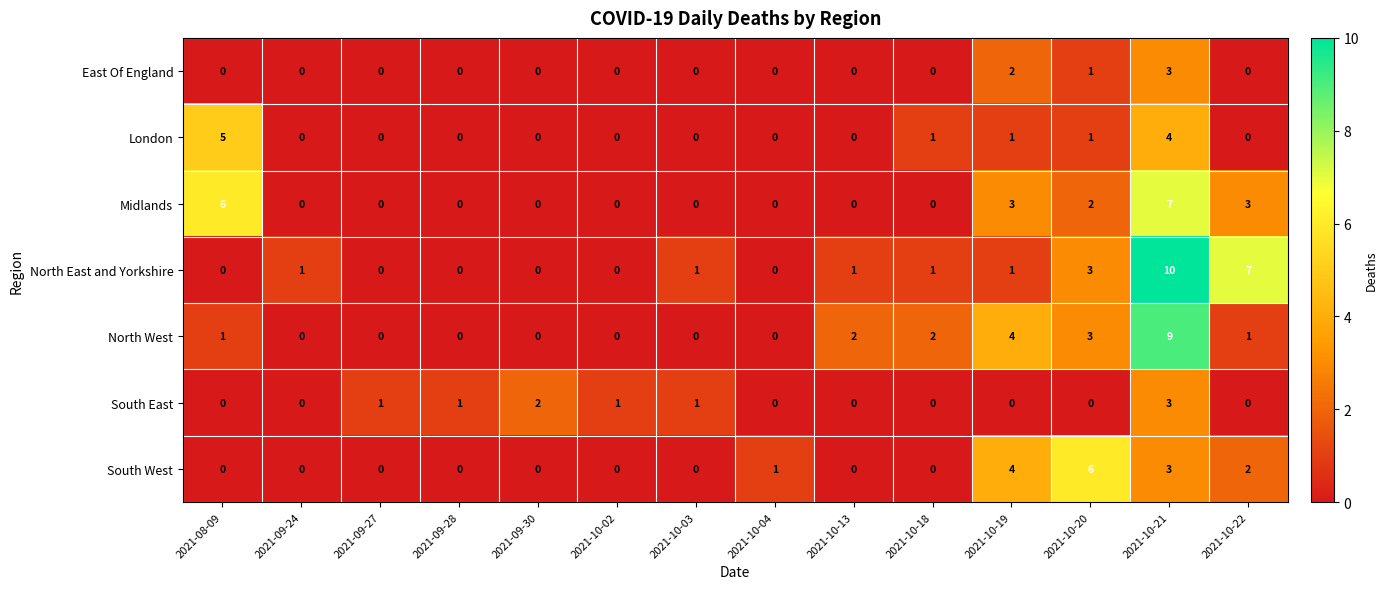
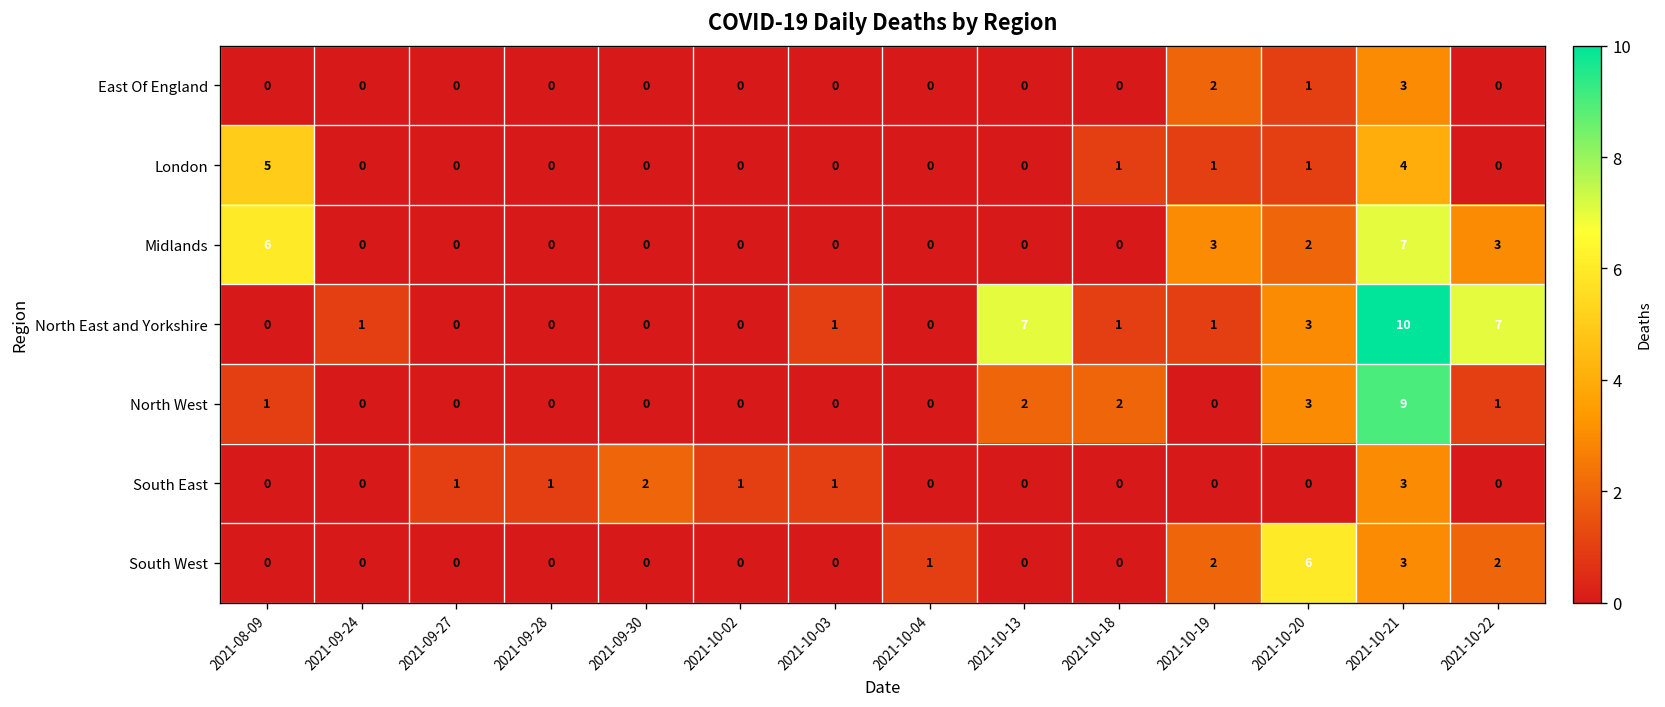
  {
    "East Of England": {
      "2021-08-09": 0,
      "2021-09-24": 0,
      "2021-09-27": 0,
      "2021-09-28": 0,
      "2021-09-30": 0,
      "2021-10-02": 0,
      "2021-10-03": 0,
      "2021-10-04": 0,
      "2021-10-13": 0,
      "2021-10-18": 0,
      "2021-10-19": 2,
      "2021-10-20": 1,
      "2021-10-21": 3,
      "2021-10-22": 0
    },
    "London": {
      "2021-08-09": 5,
      "2021-09-24": 0,
      "2021-09-27": 0,
      "2021-09-28": 0,
      "2021-09-30": 0,
      "2021-10-02": 0,
      "2021-10-03": 0,
      "2021-10-04": 0,
      "2021-10-13": 0,
      "2021-10-18": 1,
      "2021-10-19": 1,
      "2021-10-20": 1,
      "2021-10-21": 4,
      "2021-10-22": 0
    },
    "Midlands": {
      "2021-08-09": 6,
      "2021-09-24": 0,
      "2021-09-27": 0,
      "2021-09-28": 0,
      "2021-09-30": 0,
      "2021-10-02": 0,
      "2021-10-03": 0,
      "2021-10-04": 0,
      "2021-10-13": 0,
      "2021-10-18": 0,
      "2021-10-19": 3,
      "2021-10-20": 2,
      "2021-10-21": 7,
      "2021-10-22": 3
    },
    "North East and Yorkshire": {
      "2021-08-09": 0,
      "2021-09-24": 1,
      "2021-09-27": 0,
      "2021-09-28": 0,
      "2021-09-30": 0,
      "2021-10-02": 0,
      "2021-10-03": 1,
      "2021-10-04": 0,
-     "2021-10-13": 1,
+     "2021-10-13": 7,
      "2021-10-18": 1,
      "2021-10-19": 1,
      "2021-10-20": 3,
      "2021-10-21": 10,
      "2021-10-22": 7
    },
    "North West": {
      "2021-08-09": 1,
      "2021-09-24": 0,
      "2021-09-27": 0,
      "2021-09-28": 0,
      "2021-09-30": 0,
      "2021-10-02": 0,
      "2021-10-03": 0,
      "2021-10-04": 0,
      "2021-10-13": 2,
      "2021-10-18": 2,
-     "2021-10-19": 4,
+     "2021-10-19": 0,
      "2021-10-20": 3,
      "2021-10-21": 9,
      "2021-10-22": 1
    },
    "South East": {
      "2021-08-09": 0,
      "2021-09-24": 0,
      "2021-09-27": 1,
      "2021-09-28": 1,
      "2021-09-30": 2,
      "2021-10-02": 1,
      "2021-10-03": 1,
      "2021-10-04": 0,
      "2021-10-13": 0,
      "2021-10-18": 0,
      "2021-10-19": 0,
      "2021-10-20": 0,
      "2021-10-21": 3,
      "2021-10-22": 0
    },
    "South West": {
      "2021-08-09": 0,
      "2021-09-24": 0,
      "2021-09-27": 0,
      "2021-09-28": 0,
      "2021-09-30": 0,
      "2021-10-02": 0,
      "2021-10-03": 0,
      "2021-10-04": 1,
      "2021-10-13": 0,
      "2021-10-18": 0,
-     "2021-10-19": 4,
+     "2021-10-19": 2,
      "2021-10-20": 6,
      "2021-10-21": 3,
      "2021-10-22": 2
    }
  }
